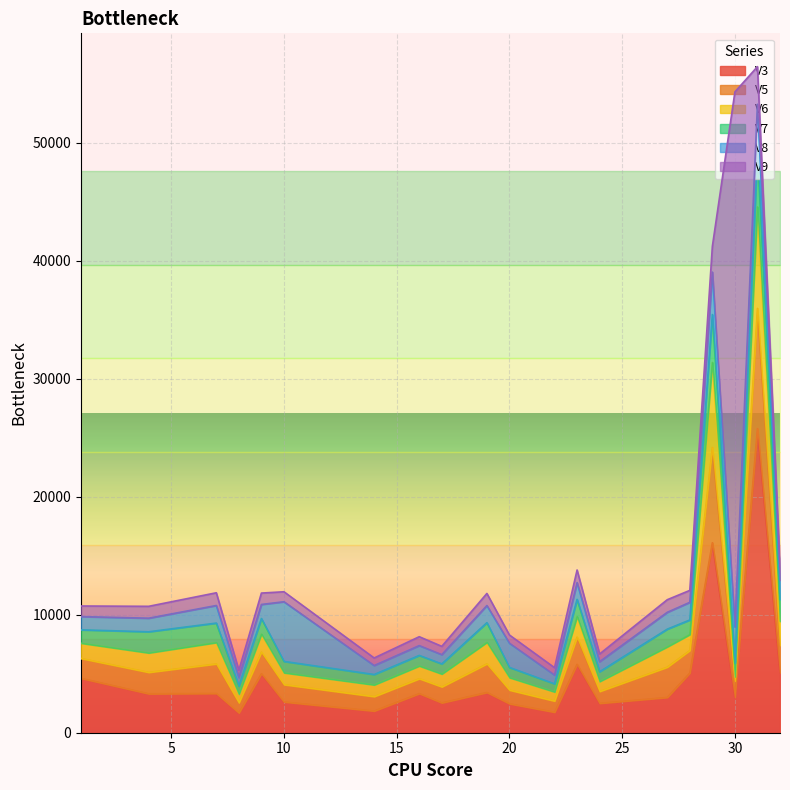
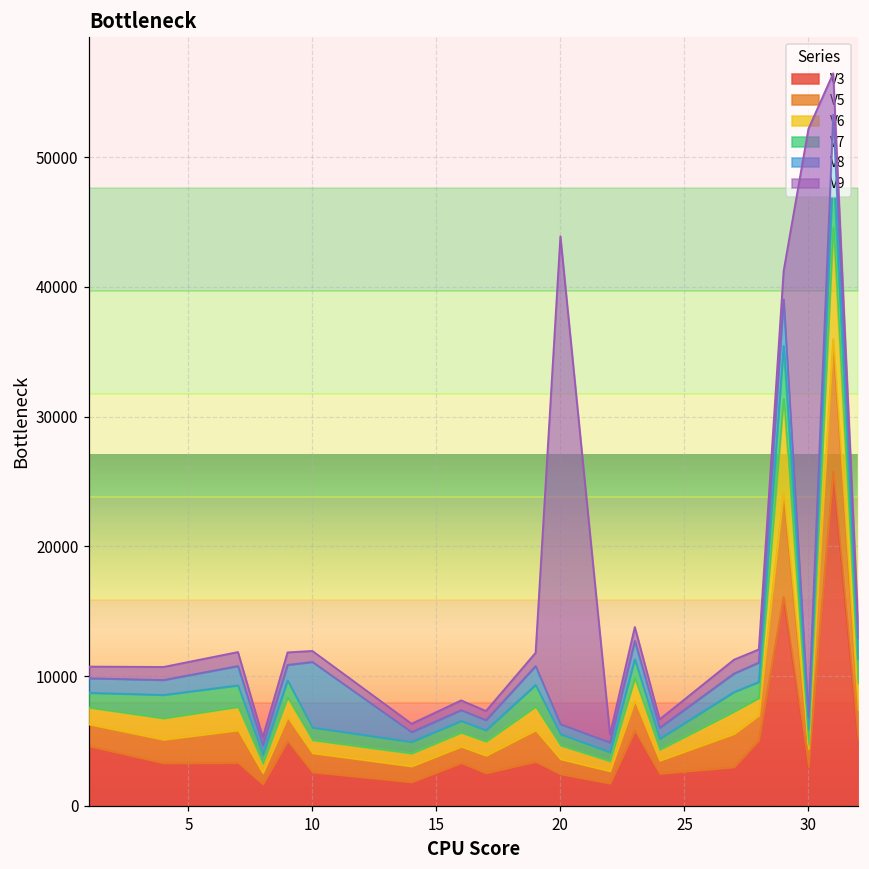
  {
    "V6": {
      "10": 1000,
      "20": 1100,
      "30": 400
    },
    "V8": {
      "10": 5100,
-     "20": 2100,
-     "30": 3100
+     "20": 800,
+     "30": 900
    },
    "V9": {
      "10": 800,
-     "20": 700
+     "20": 37600
    }
  }
